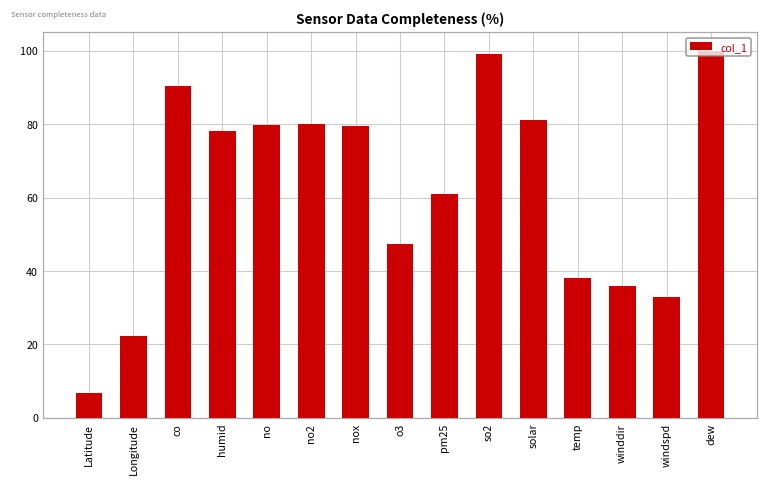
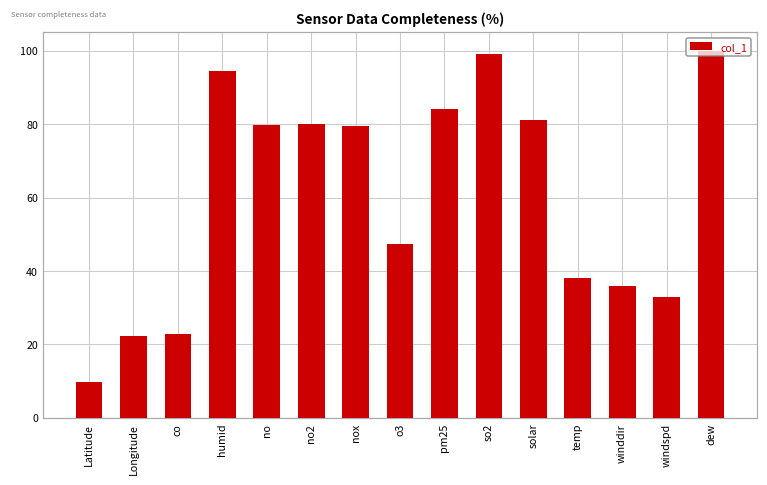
  {
-   "Latitude": 7,
+   "Latitude": 10,
    "Longitude": 22,
-   "co": 90,
-   "humid": 78,
+   "co": 23,
+   "humid": 94,
    "no": 80,
    "no2": 80,
    "nox": 79,
    "o3": 47,
-   "pm25": 61,
+   "pm25": 84,
    "so2": 99,
    "solar": 81,
    "temp": 38,
    "winddir": 36,
    "windspd": 33
  }
